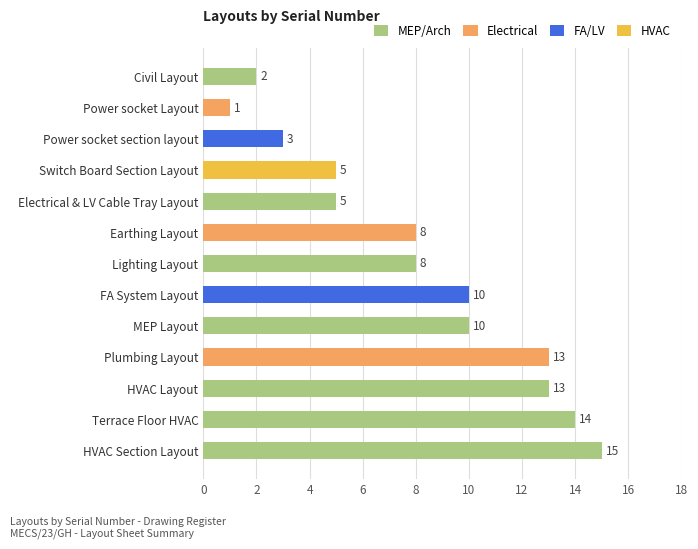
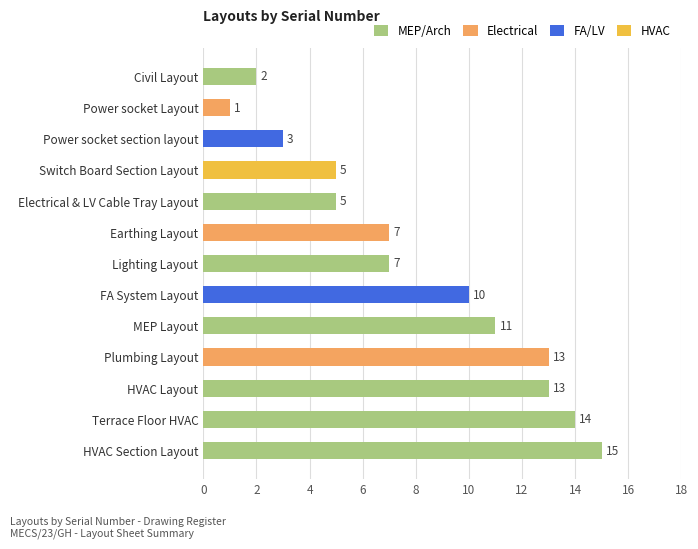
  {
    "Civil Layout": 2,
    "Power socket Layout": 1,
    "Power socket section layout": 3,
    "Switch Board Section Layout": 5,
    "Electrical & LV Cable Tray Layout": 5,
-   "Earthing Layout": 8,
-   "Lighting Layout": 8,
+   "Earthing Layout": 7,
+   "Lighting Layout": 7,
    "FA System Layout": 10,
-   "MEP Layout": 10,
+   "MEP Layout": 11,
    "Plumbing Layout": 13,
    "HVAC Layout": 13,
    "Terrace Floor HVAC": 14,
    "HVAC Section Layout": 15
  }
